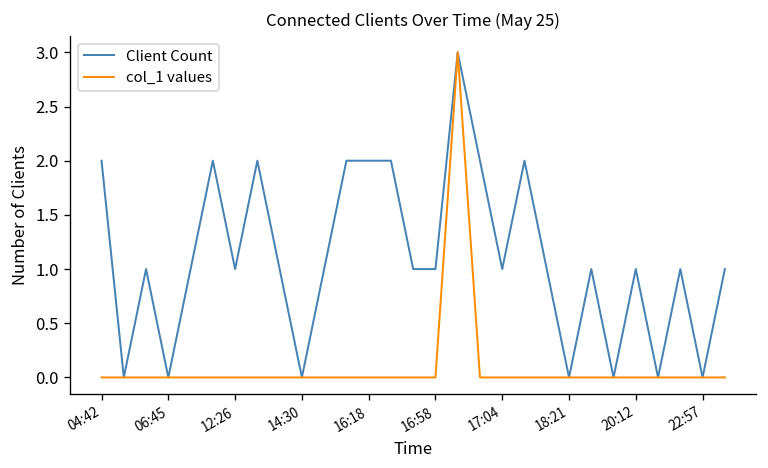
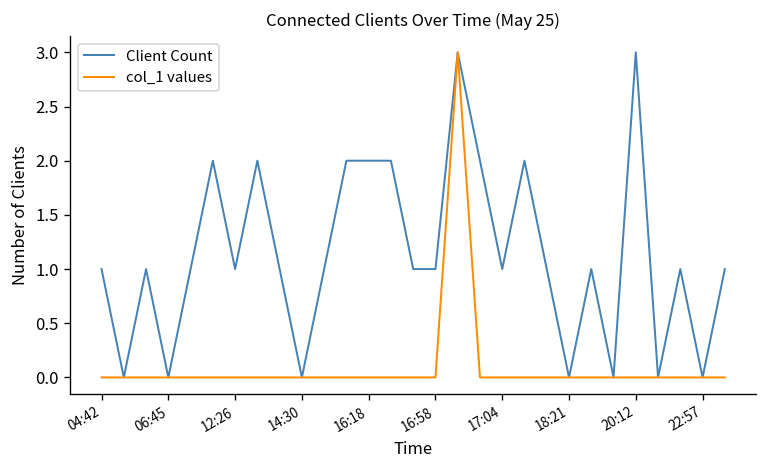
  {
    "Client Count": {
-     "04:42": 2,
+     "04:42": 1,
      "16:18": 2,
      "16:58": 1,
      "17:04": 1,
-     "20:12": 1
+     "20:12": 3
    },
    "col_1 values": {
      "04:42": 0,
      "16:18": 0,
      "16:58": 0,
      "17:04": 0,
      "20:12": 0
    }
  }
